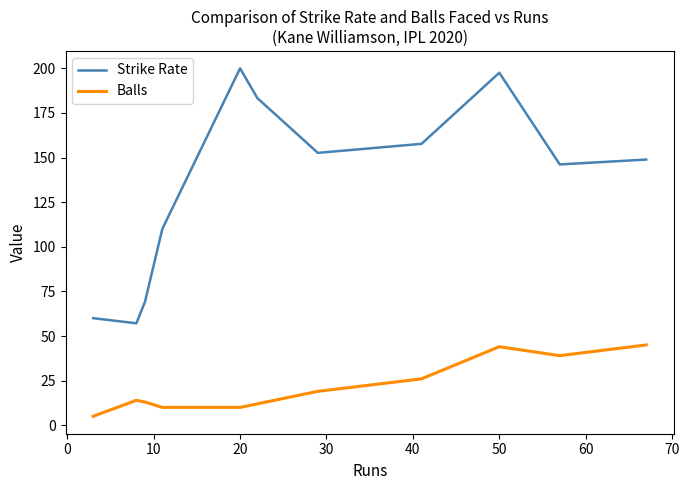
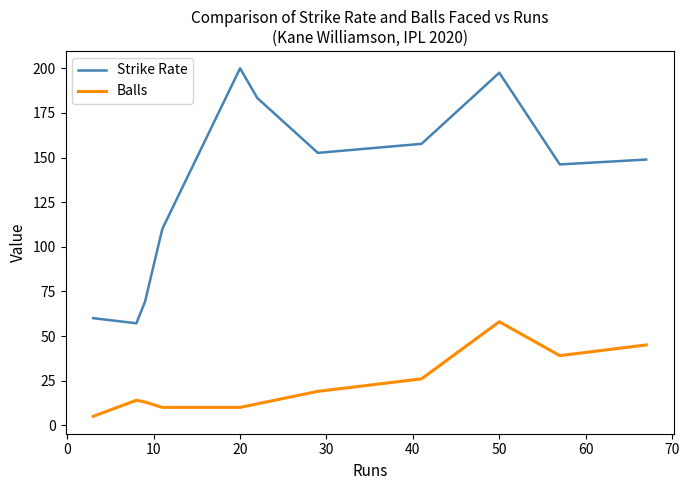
  {
    "Strike Rate": {
      "20": 200,
      "50": 198
    },
    "Balls": {
      "20": 10,
-     "50": 44
+     "50": 58
    }
  }
